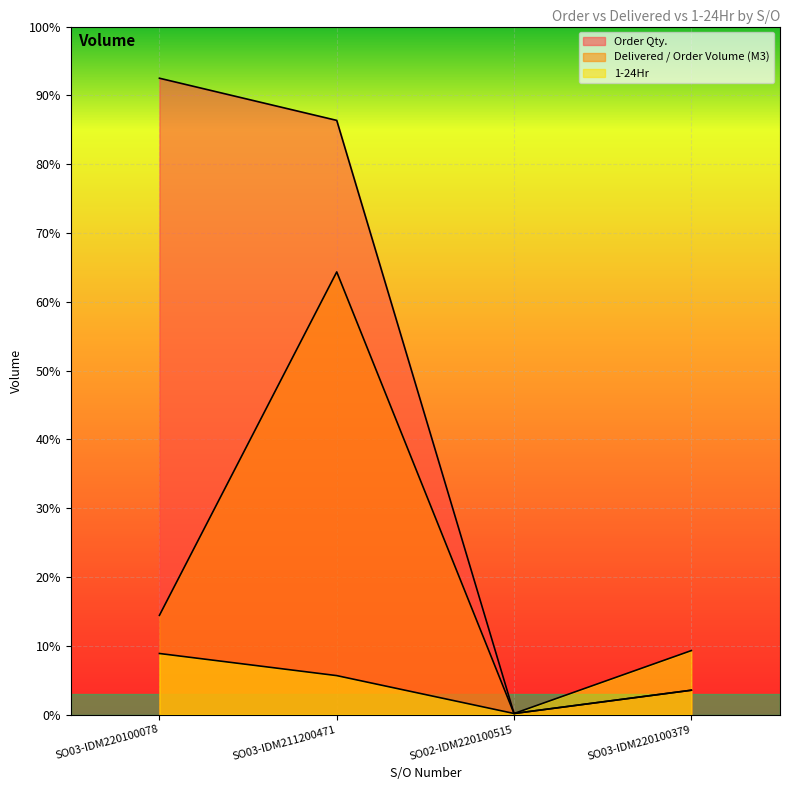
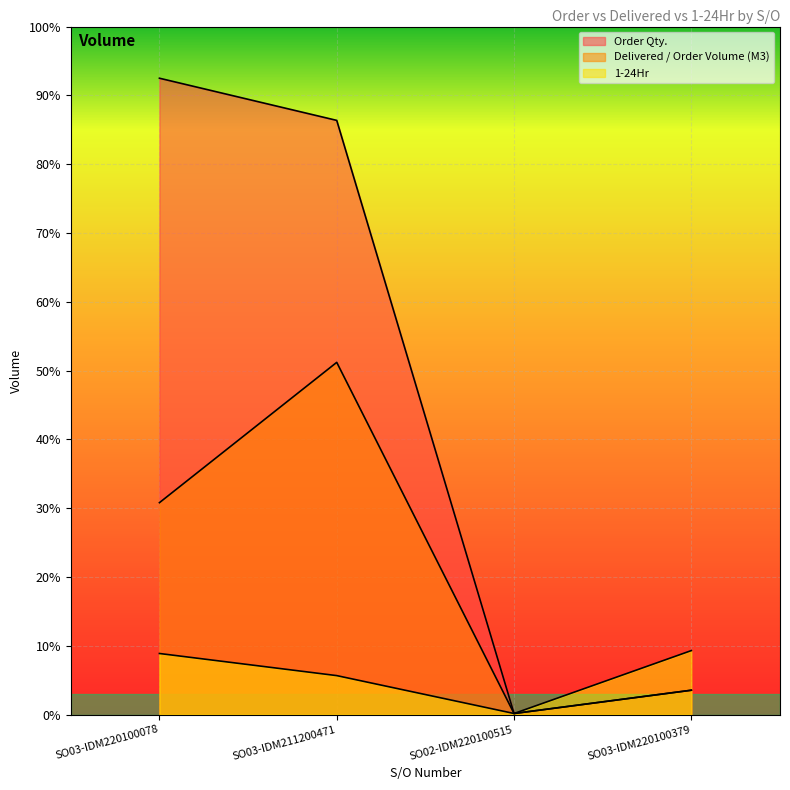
  {
    "Order Qty.": {
      "SO03-IDM220100078": "92%",
      "SO03-IDM211200471": "86%"
    },
    "Delivered / Order Volume (M3)": {
-     "SO03-IDM220100078": "14%",
-     "SO03-IDM211200471": "64%"
+     "SO03-IDM220100078": "31%",
+     "SO03-IDM211200471": "51%"
    },
    "1-24Hr": {
      "SO03-IDM220100078": "9%",
      "SO03-IDM211200471": "6%",
      "SO03-IDM220100379": "9%"
    }
  }
